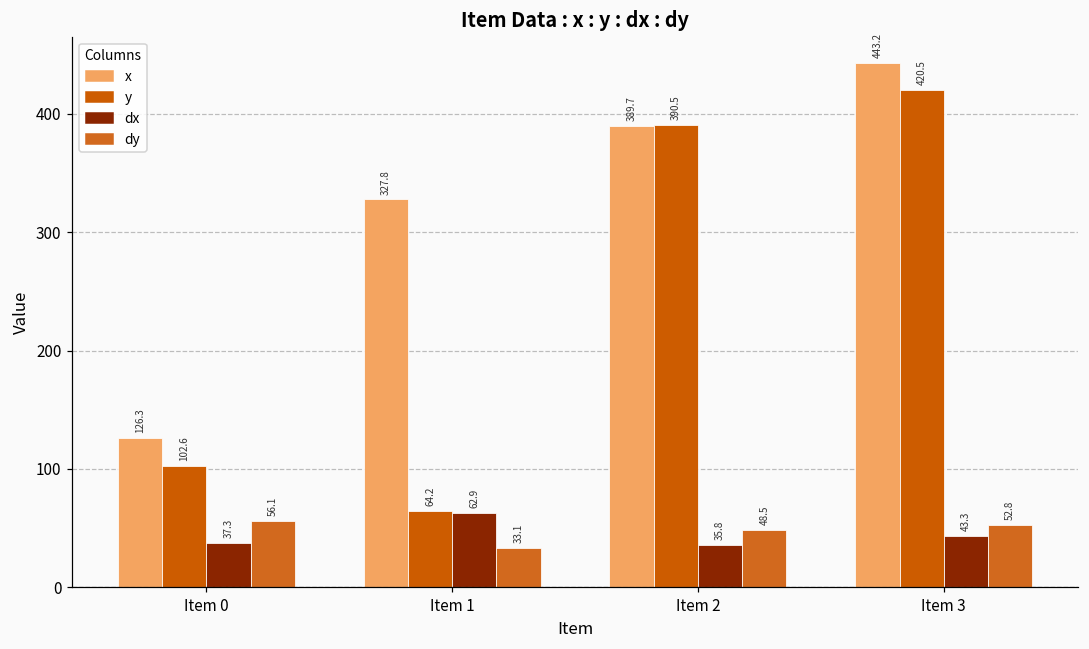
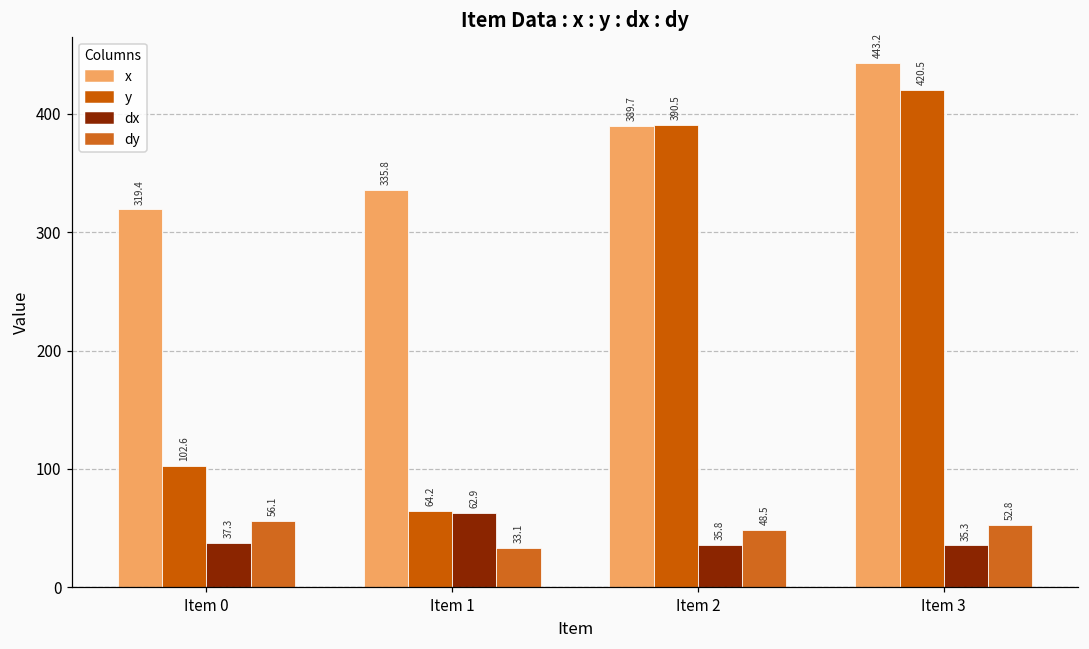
  {
    "x": {
-     "Item 0": 126.3,
-     "Item 1": 327.8,
+     "Item 0": 319.4,
+     "Item 1": 335.8,
      "Item 2": 389.7,
      "Item 3": 443.2
    },
    "dx": {
      "Item 0": 37.3,
      "Item 1": 62.9,
      "Item 2": 35.8,
-     "Item 3": 43.3
+     "Item 3": 35.3
    }
  }
